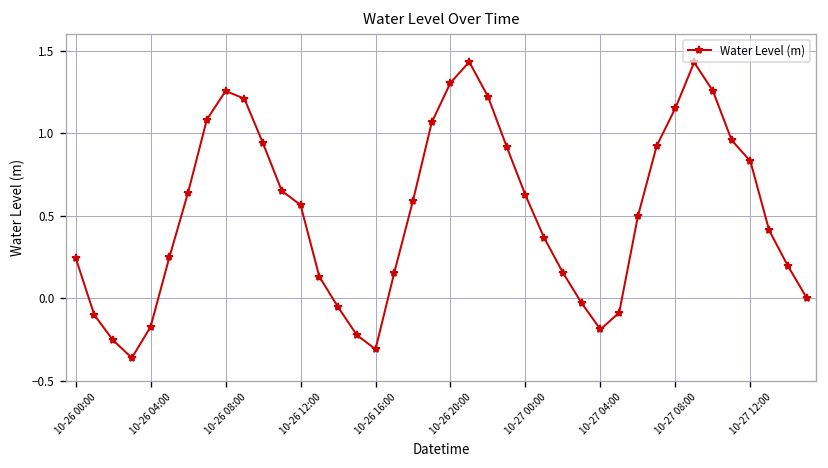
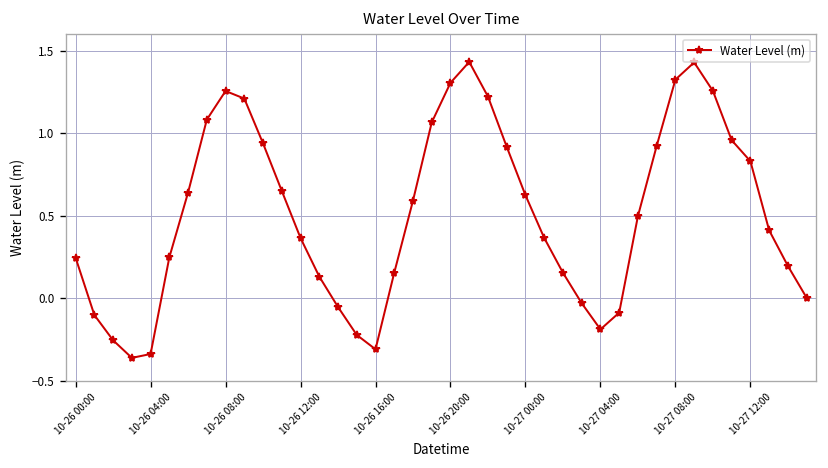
  {
    "10-26 00:00": 0.24,
-   "10-26 04:00": -0.17,
+   "10-26 04:00": -0.34,
    "10-26 08:00": 1.25,
-   "10-26 12:00": 0.56,
+   "10-26 12:00": 0.36,
    "10-26 16:00": -0.31,
    "10-26 20:00": 1.30,
    "10-27 00:00": 0.62,
    "10-27 04:00": -0.19,
-   "10-27 08:00": 1.15,
+   "10-27 08:00": 1.32,
    "10-27 12:00": 0.83
  }
